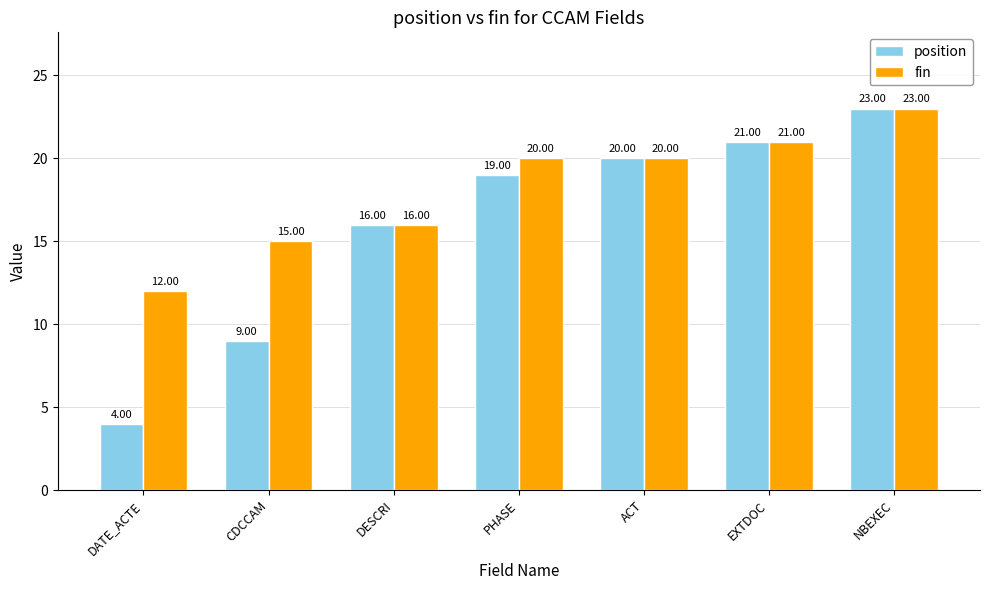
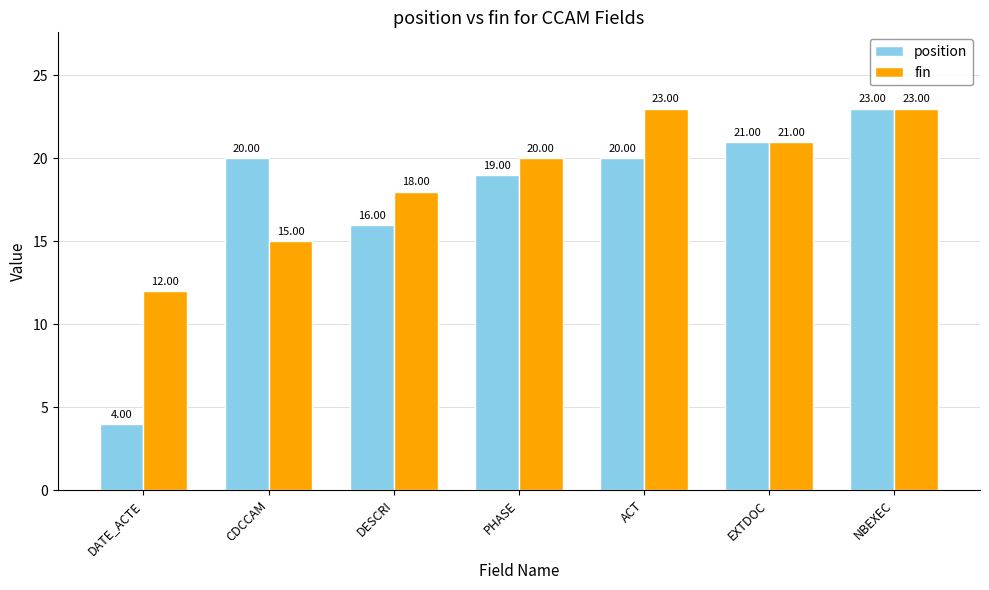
  {
    "position": {
      "DATE_ACTE": 4.00,
-     "CDCCAM": 9.00,
+     "CDCCAM": 20.00,
      "DESCRI": 16.00,
      "PHASE": 19.00,
      "ACT": 20.00,
      "EXTDOC": 21.00,
      "NBEXEC": 23.00
    },
    "fin": {
      "DATE_ACTE": 12.00,
      "CDCCAM": 15.00,
-     "DESCRI": 16.00,
+     "DESCRI": 18.00,
      "PHASE": 20.00,
-     "ACT": 20.00,
+     "ACT": 23.00,
      "EXTDOC": 21.00,
      "NBEXEC": 23.00
    }
  }
